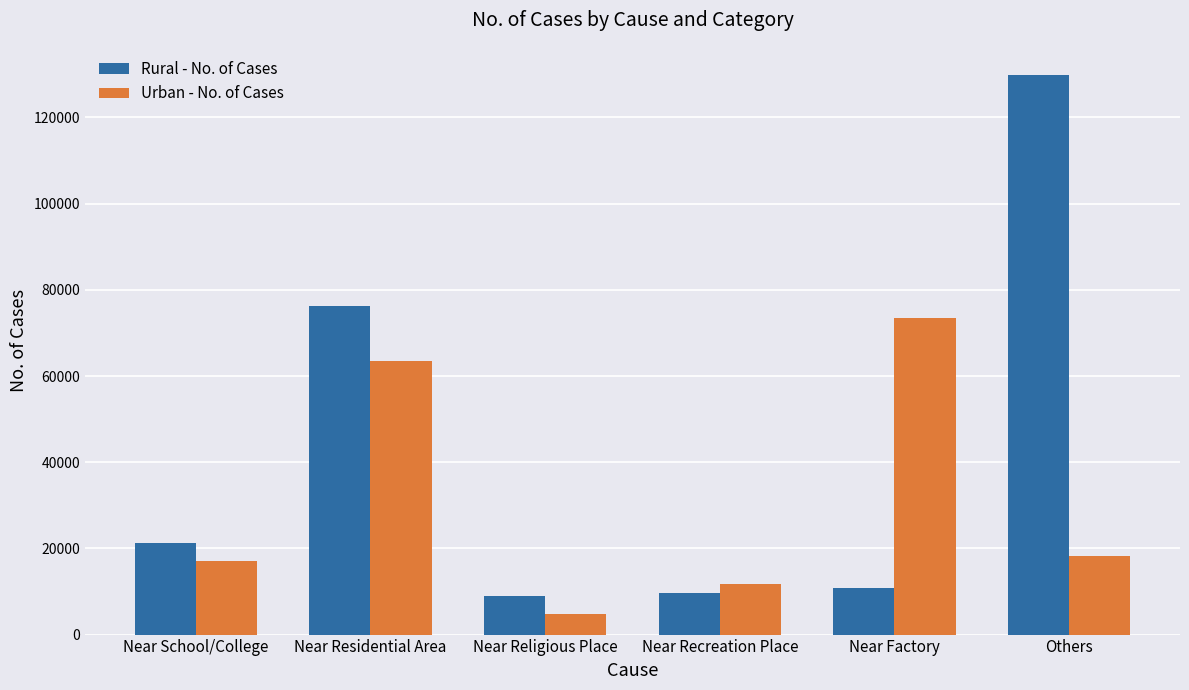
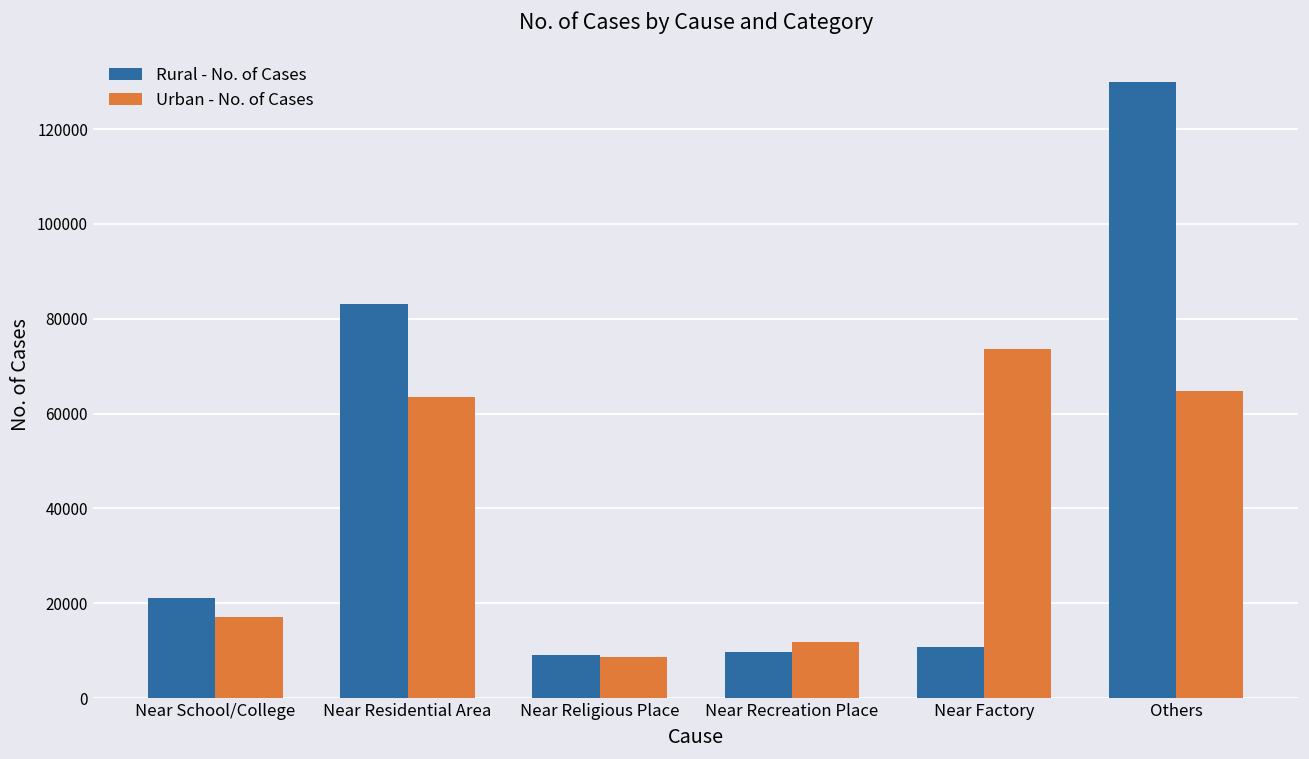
  {
    "Rural - No. of Cases": {
      "Near School/College": 21000,
-     "Near Residential Area": 76000,
+     "Near Residential Area": 83000,
      "Near Religious Place": 9000,
      "Near Recreation Place": 10000,
      "Near Factory": 11000,
      "Others": 130000
    },
    "Urban - No. of Cases": {
      "Near School/College": 17000,
      "Near Residential Area": 63000,
-     "Near Religious Place": 5000,
+     "Near Religious Place": 9000,
      "Near Recreation Place": 12000,
      "Near Factory": 74000,
-     "Others": 18000
+     "Others": 65000
    }
  }
